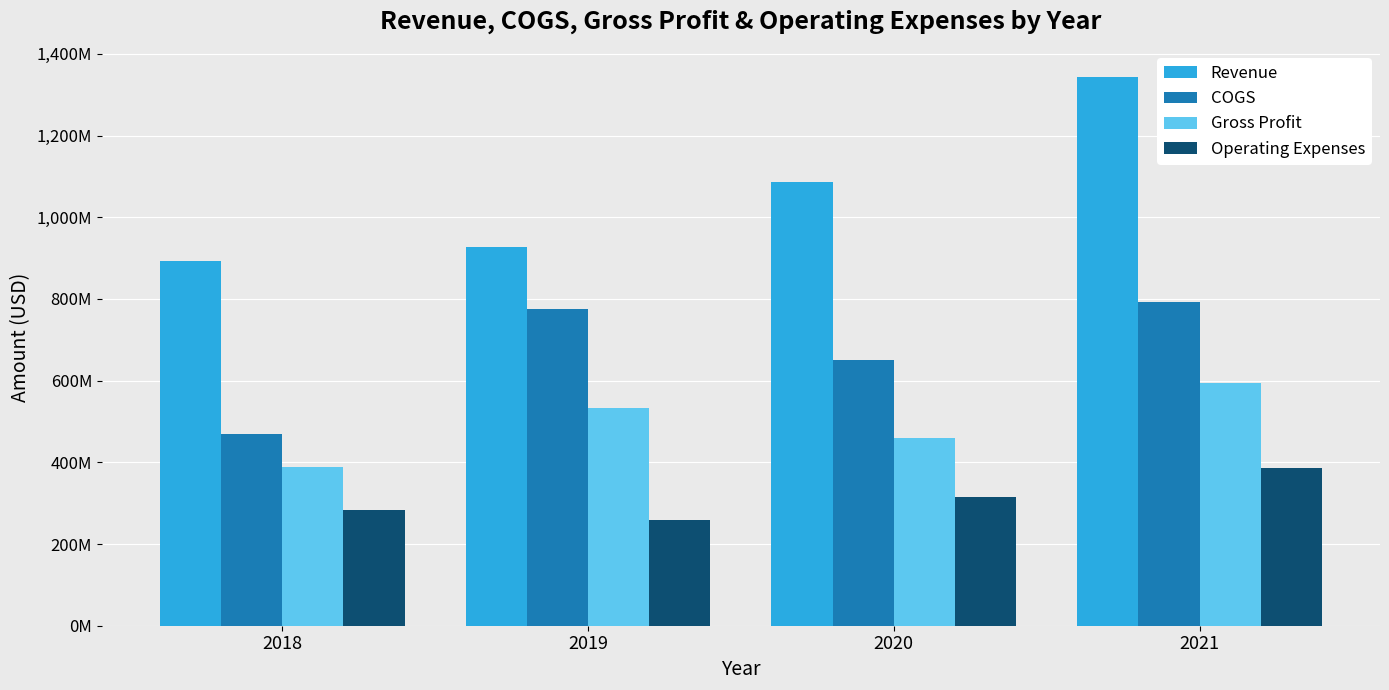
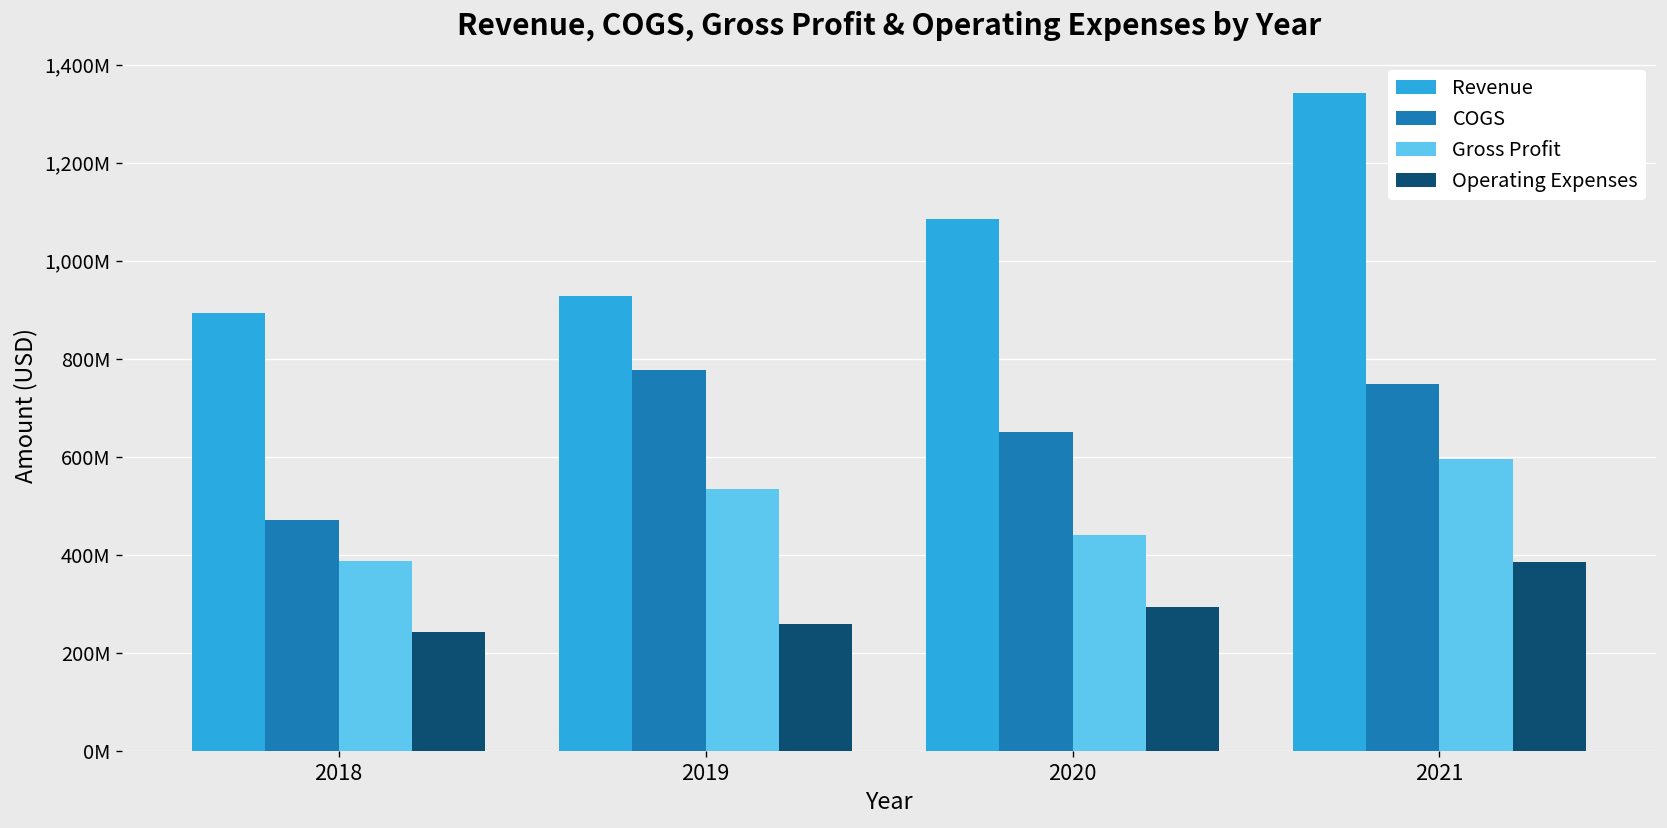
  {
    "Revenue": {
      "2018": "890,000,000",
      "2019": "930,000,000",
      "2020": "1,090,000,000",
      "2021": "1,340,000,000"
    },
    "COGS": {
      "2018": "470,000,000",
      "2019": "780,000,000",
      "2020": "650,000,000",
-     "2021": "790,000,000"
+     "2021": "750,000,000"
    },
    "Gross Profit": {
      "2018": "390,000,000",
      "2019": "530,000,000",
-     "2020": "460,000,000",
+     "2020": "440,000,000",
      "2021": "600,000,000"
    },
    "Operating Expenses": {
-     "2018": "280,000,000",
+     "2018": "240,000,000",
      "2019": "260,000,000",
-     "2020": "310,000,000",
+     "2020": "290,000,000",
      "2021": "390,000,000"
    }
  }
